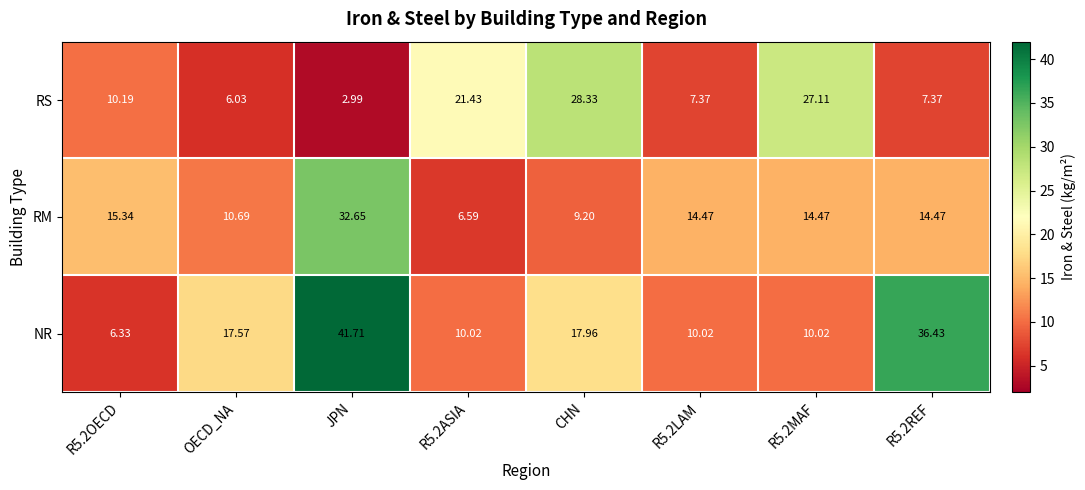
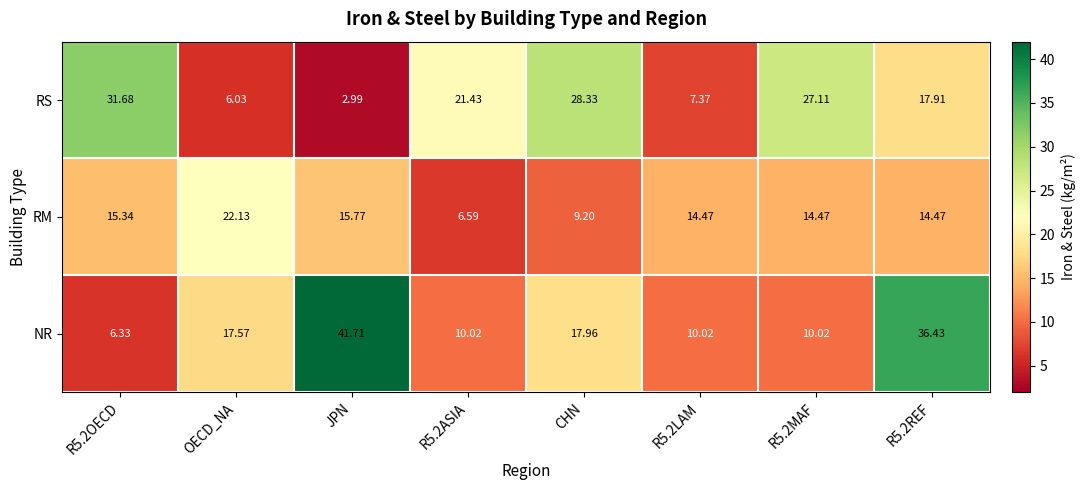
  {
    "RS": {
-     "R5.2OECD": 10.19,
+     "R5.2OECD": 31.68,
      "OECD_NA": 6.03,
      "JPN": 2.99,
      "R5.2ASIA": 21.43,
      "CHN": 28.33,
      "R5.2LAM": 7.37,
      "R5.2MAF": 27.11,
-     "R5.2REF": 7.37
+     "R5.2REF": 17.91
    },
    "RM": {
      "R5.2OECD": 15.34,
-     "OECD_NA": 10.69,
-     "JPN": 32.65,
+     "OECD_NA": 22.13,
+     "JPN": 15.77,
      "R5.2ASIA": 6.59,
      "CHN": 9.20,
      "R5.2LAM": 14.47,
      "R5.2MAF": 14.47,
      "R5.2REF": 14.47
    },
    "NR": {
      "R5.2OECD": 6.33,
      "OECD_NA": 17.57,
      "JPN": 41.71,
      "R5.2ASIA": 10.02,
      "CHN": 17.96,
      "R5.2LAM": 10.02,
      "R5.2MAF": 10.02,
      "R5.2REF": 36.43
    }
  }
